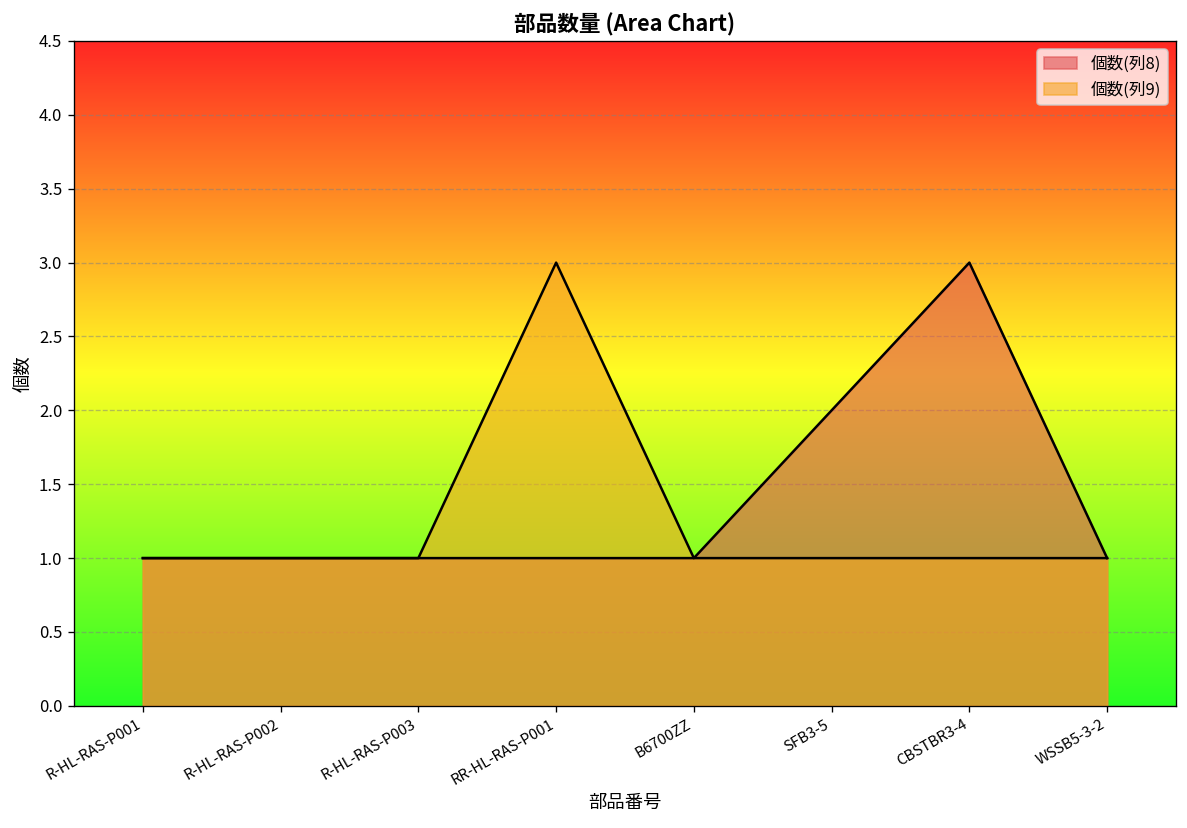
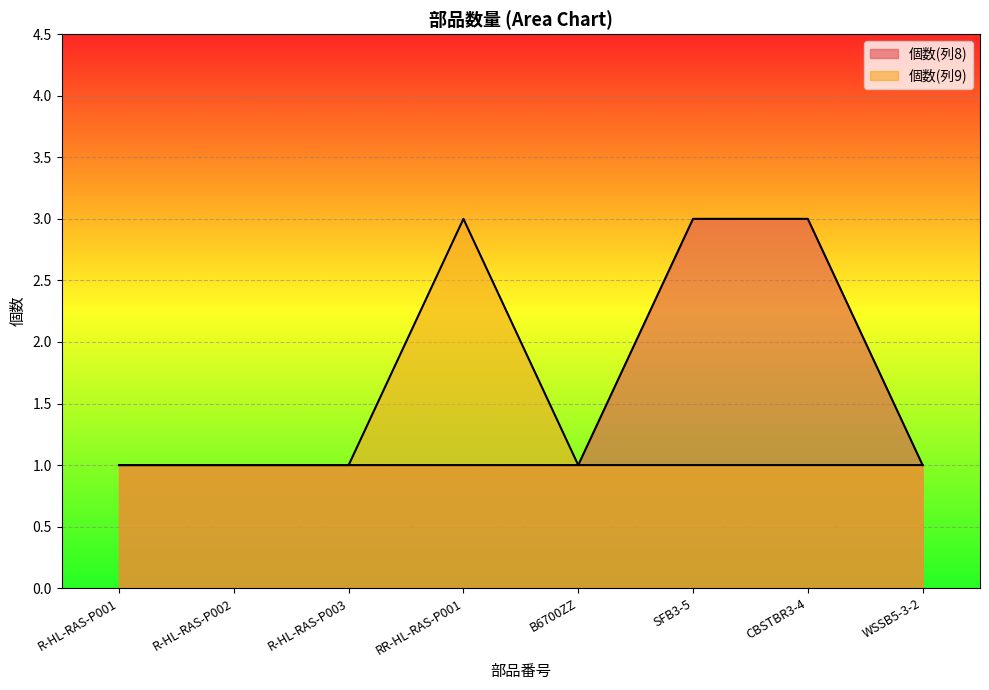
  {
    "個数(列8)": {
      "RR-HL-RAS-P001": 1,
-     "SFB3-5": 2,
+     "SFB3-5": 3,
      "CBSTBR3-4": 3
    },
    "個数(列9)": {
      "RR-HL-RAS-P001": 3,
      "SFB3-5": 1,
      "CBSTBR3-4": 1
    }
  }
